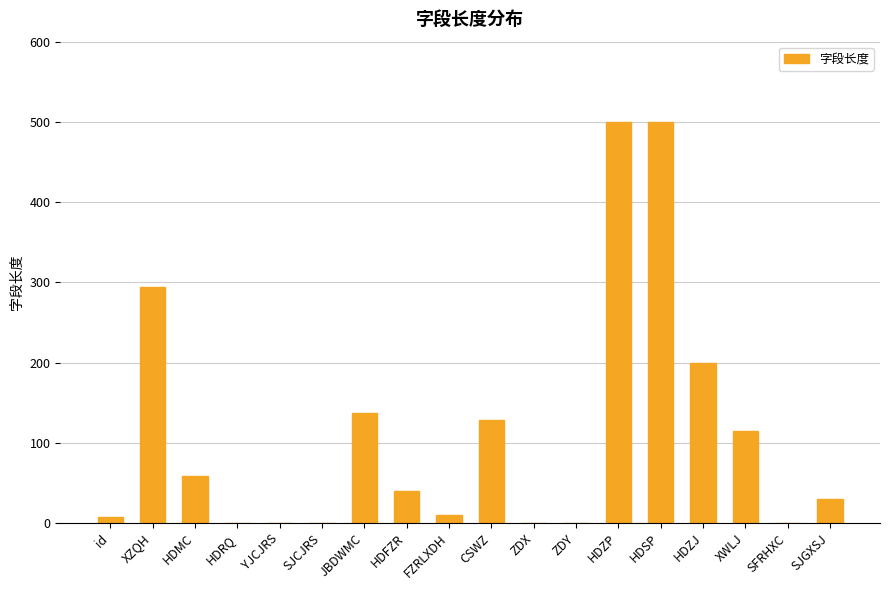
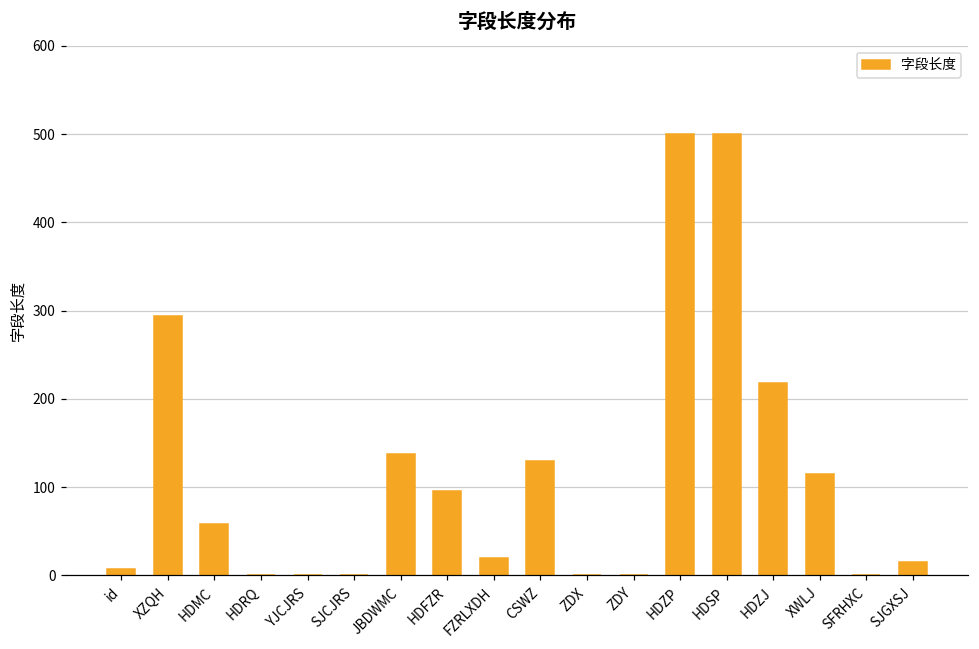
  {
    "id": 10,
    "XZQH": 290,
    "HDMC": 60,
    "HDRQ": 0,
    "YJCJRS": 0,
    "SJCJRS": 0,
    "JBDWMC": 140,
-   "HDFZR": 40,
-   "FZRLXDH": 10,
+   "HDFZR": 100,
+   "FZRLXDH": 20,
    "CSWZ": 130,
    "ZDX": 0,
    "ZDY": 0,
    "HDZP": 500,
    "HDSP": 500,
-   "HDZJ": 200,
+   "HDZJ": 220,
    "XWLJ": 120,
    "SFRHXC": 0,
-   "SJGXSJ": 30
+   "SJGXSJ": 20
  }
